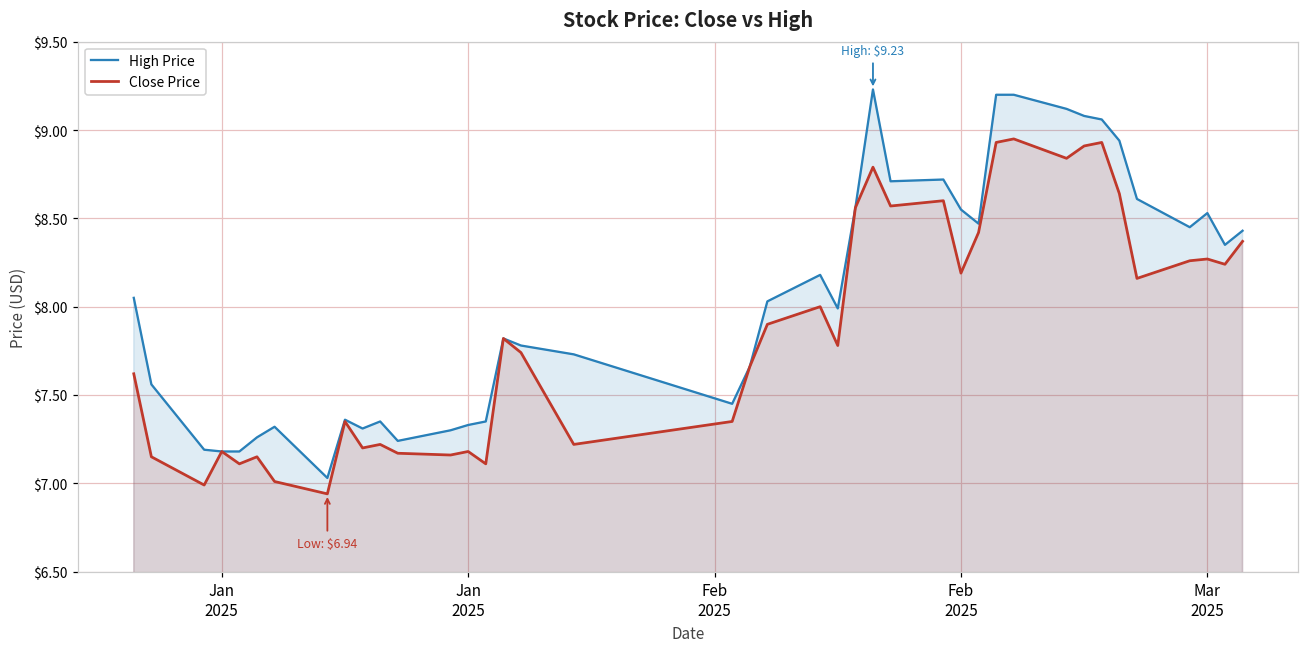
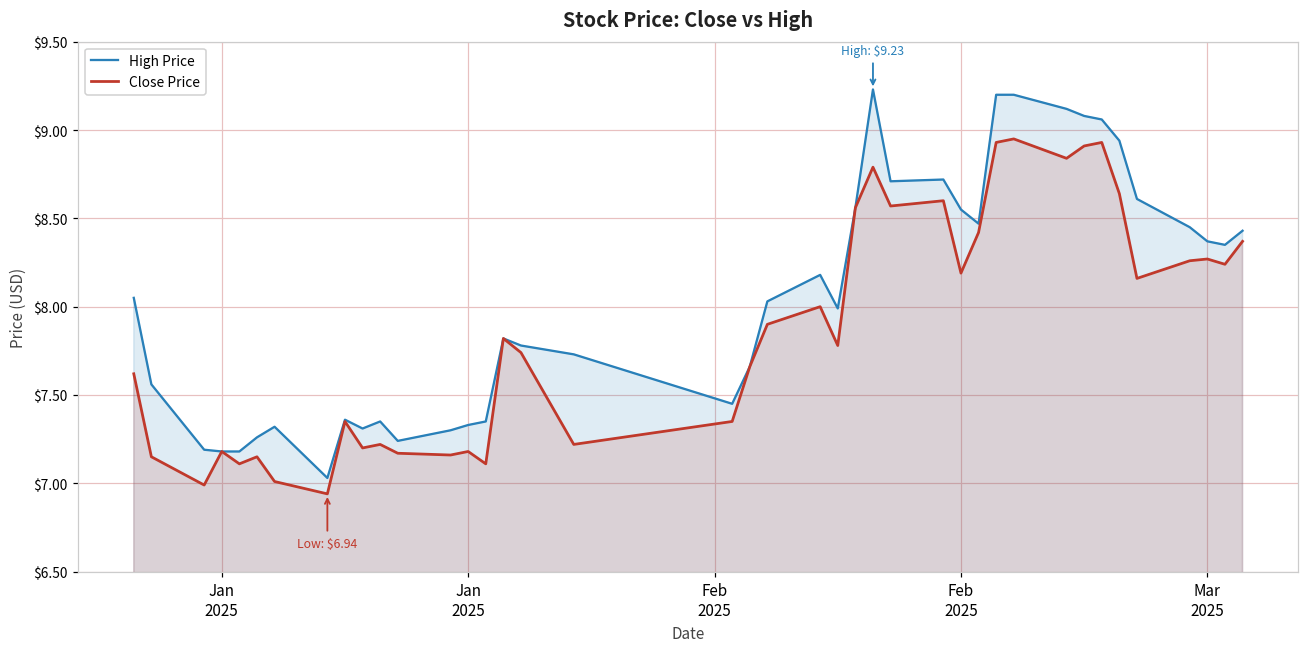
  {
    "High Price": {
      "Feb 2025": "$8.55",
-     "Mar 2025": "$8.53"
+     "Mar 2025": "$8.37"
    },
    "Close Price": {
      "Feb 2025": "$8.19",
      "Mar 2025": "$8.27"
    }
  }
